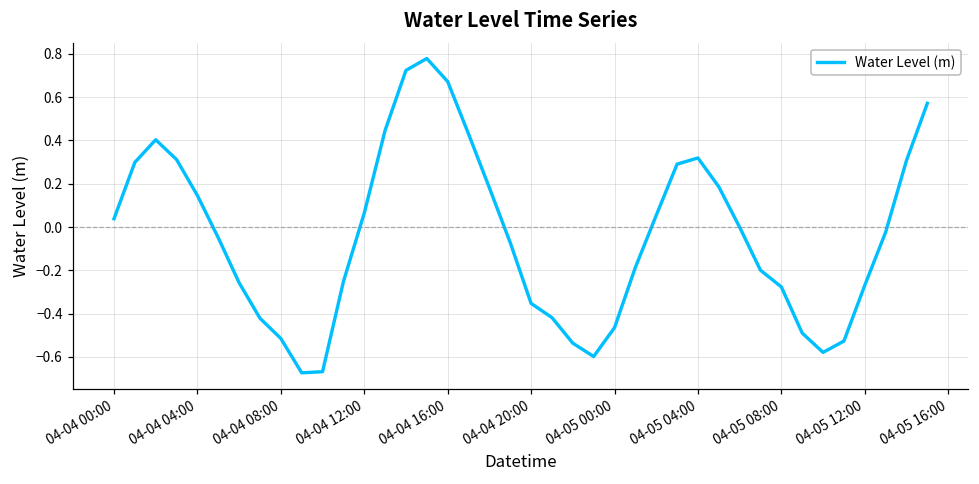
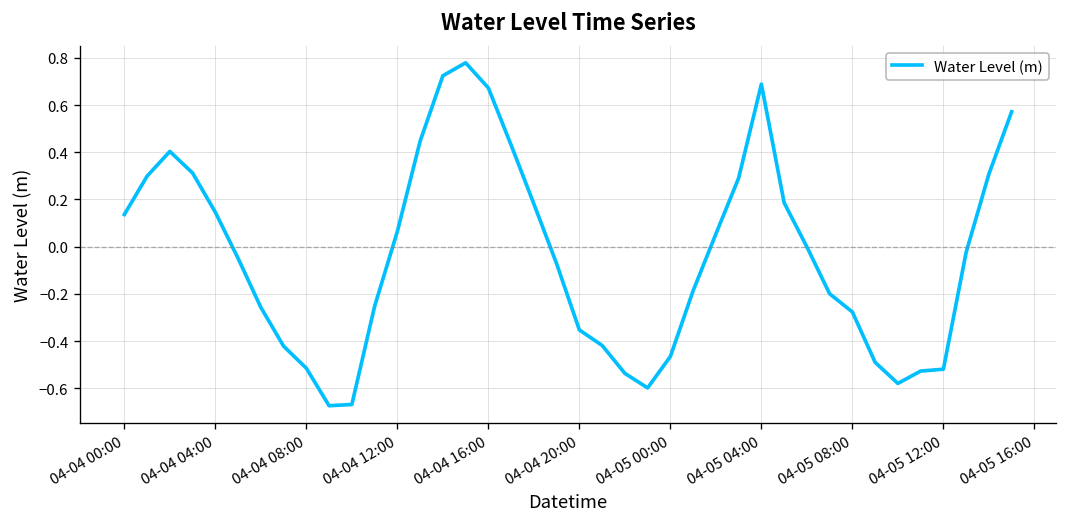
  {
-   "04-04 00:00": 0.04,
+   "04-04 00:00": 0.14,
    "04-04 04:00": 0.15,
    "04-04 08:00": -0.51,
    "04-04 12:00": 0.06,
    "04-04 16:00": 0.67,
    "04-04 20:00": -0.35,
    "04-05 00:00": -0.46,
-   "04-05 04:00": 0.32,
+   "04-05 04:00": 0.69,
    "04-05 08:00": -0.28,
-   "04-05 12:00": -0.27
+   "04-05 12:00": -0.52
  }
